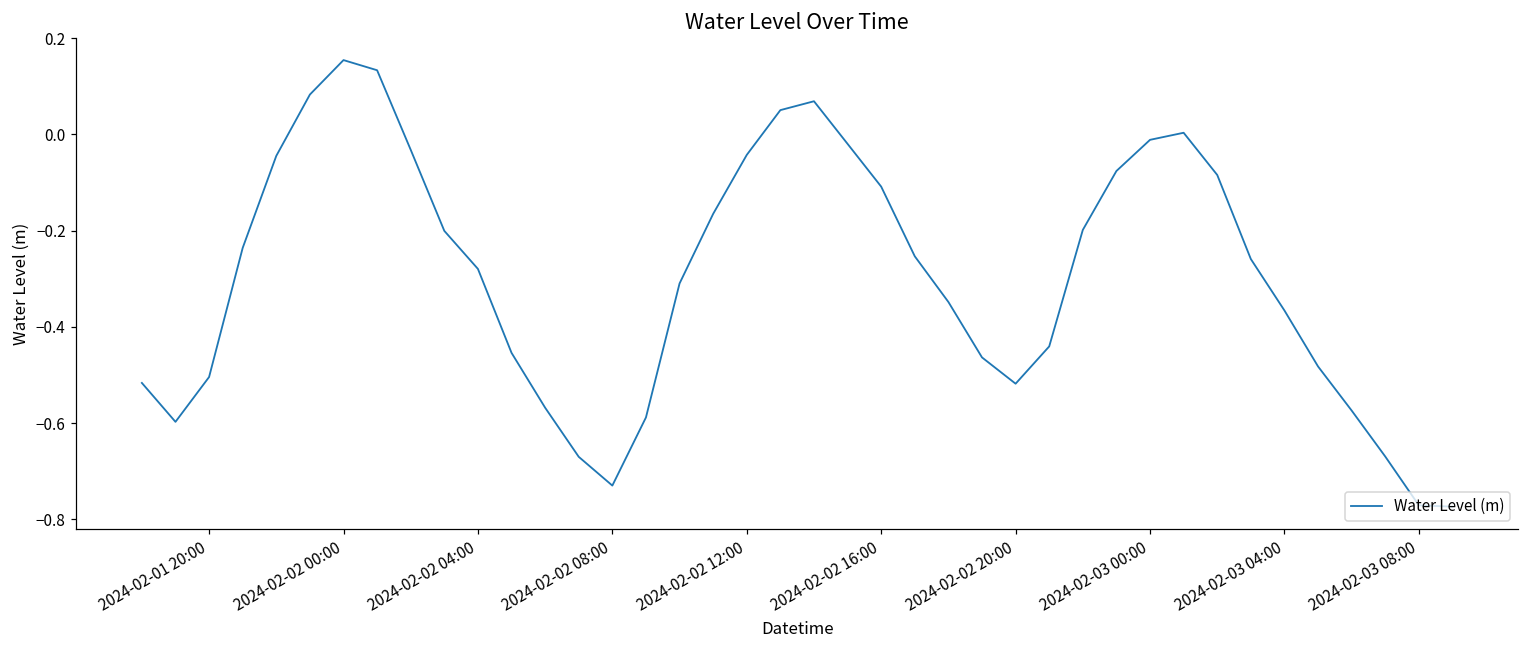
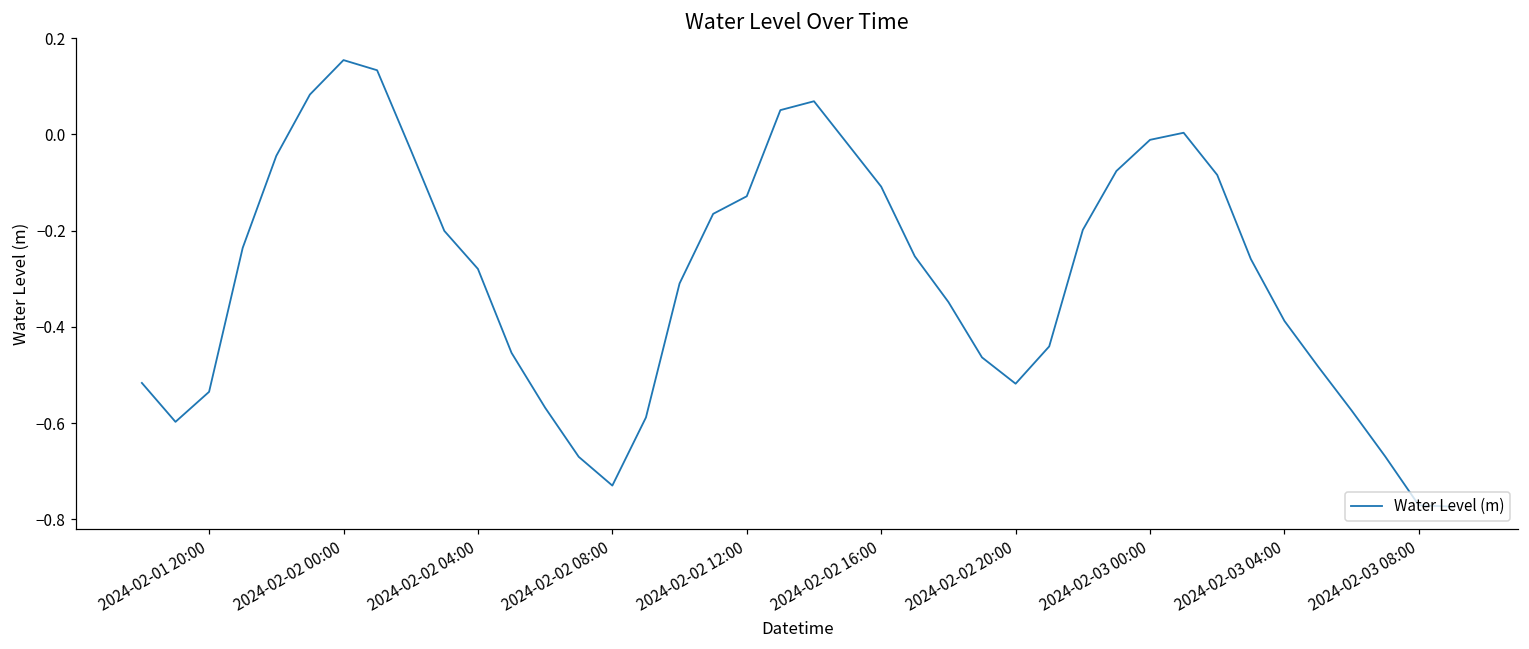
  {
-   "2024-02-01 20:00": -0.50,
+   "2024-02-01 20:00": -0.53,
    "2024-02-02 00:00": 0.15,
    "2024-02-02 04:00": -0.28,
    "2024-02-02 08:00": -0.73,
-   "2024-02-02 12:00": -0.04,
+   "2024-02-02 12:00": -0.13,
    "2024-02-02 16:00": -0.11,
    "2024-02-02 20:00": -0.52,
    "2024-02-03 00:00": -0.01,
-   "2024-02-03 04:00": -0.37
+   "2024-02-03 04:00": -0.39
  }
